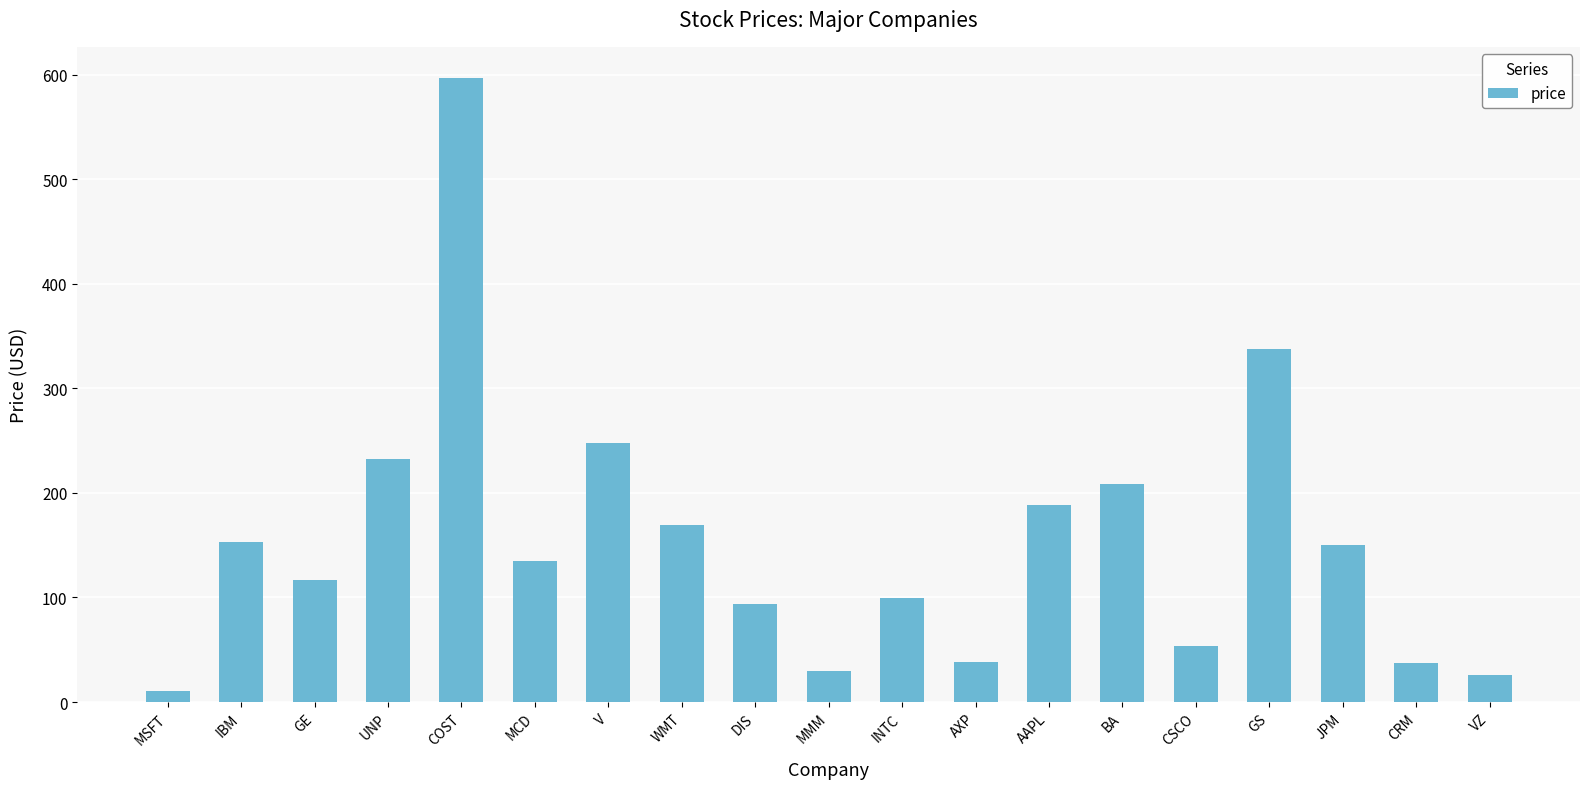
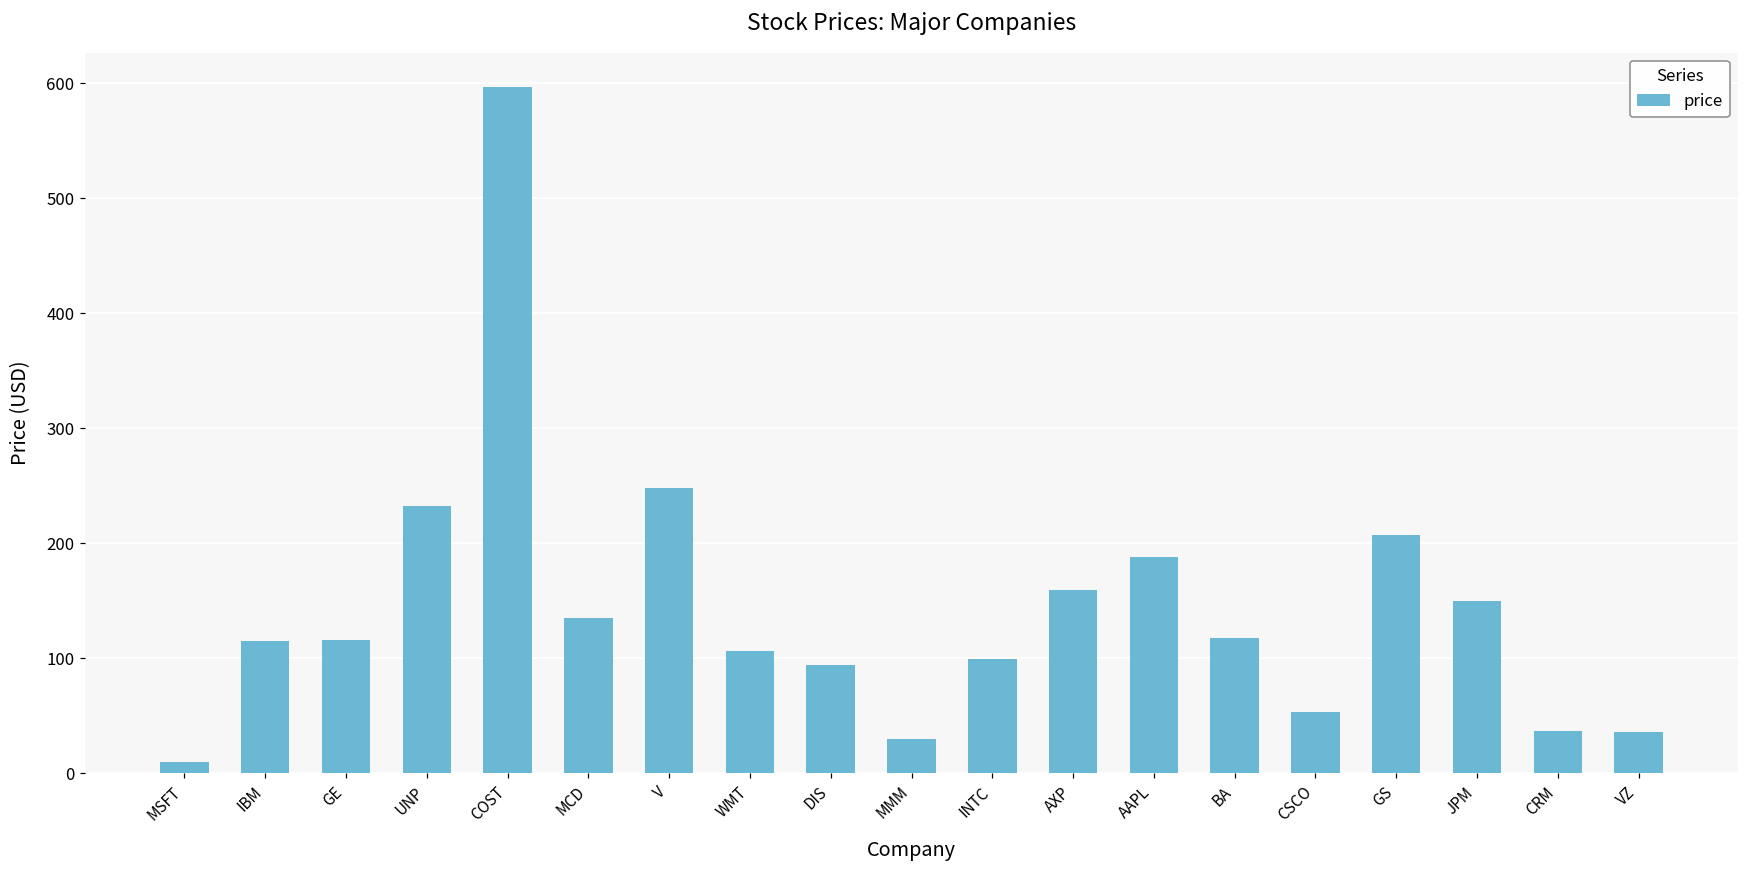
  {
    "MSFT": 10,
-   "IBM": 153,
+   "IBM": 115,
    "GE": 116,
    "UNP": 233,
    "COST": 597,
    "MCD": 135,
    "V": 248,
-   "WMT": 170,
+   "WMT": 106,
    "DIS": 94,
    "MMM": 30,
    "INTC": 99,
-   "AXP": 38,
+   "AXP": 159,
    "AAPL": 188,
-   "BA": 209,
+   "BA": 117,
    "CSCO": 53,
-   "GS": 338,
+   "GS": 207,
    "JPM": 150,
    "CRM": 37,
-   "VZ": 26
+   "VZ": 36
  }
